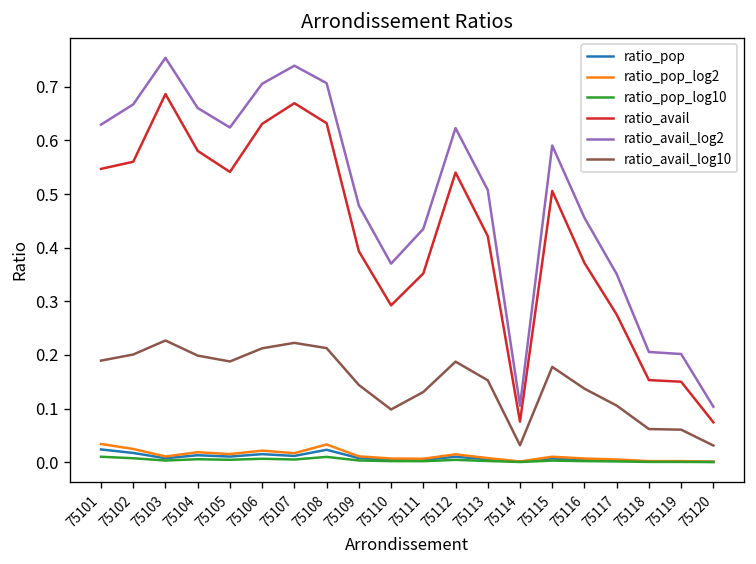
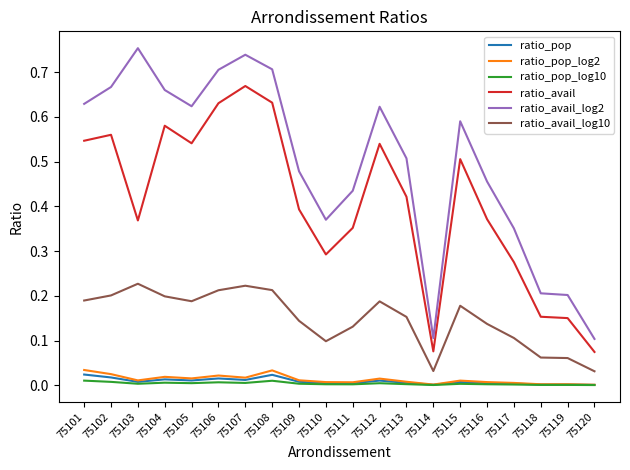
  {
    "ratio_pop": {
      "75101": 0.02,
      "75102": 0.02,
      "75104": 0.01,
      "75106": 0.02,
      "75108": 0.02
    },
    "ratio_pop_log2": {
      "75101": 0.03,
      "75102": 0.02,
      "75104": 0.02,
      "75106": 0.02,
      "75108": 0.03
    },
    "ratio_pop_log10": {
      "75101": 0.01,
      "75102": 0.01,
      "75104": 0.01,
      "75105": 0.00,
      "75106": 0.01,
      "75107": 0.01,
      "75108": 0.01,
      "75112": 0.00
    },
    "ratio_avail": {
      "75101": 0.55,
      "75102": 0.56,
-     "75103": 0.69,
+     "75103": 0.37,
      "75104": 0.58,
      "75105": 0.54,
      "75106": 0.63,
      "75107": 0.67,
      "75108": 0.63,
      "75109": 0.39,
      "75110": 0.29,
      "75111": 0.35,
      "75112": 0.54,
      "75113": 0.42,
      "75114": 0.08,
      "75115": 0.51,
      "75116": 0.37,
      "75117": 0.28,
      "75118": 0.15,
      "75119": 0.15,
      "75120": 0.07
    },
    "ratio_avail_log2": {
      "75101": 0.63,
      "75102": 0.67,
      "75103": 0.75,
      "75104": 0.66,
      "75105": 0.62,
      "75106": 0.71,
      "75107": 0.74,
      "75108": 0.71,
      "75109": 0.48,
      "75110": 0.37,
      "75111": 0.44,
      "75112": 0.62,
      "75113": 0.51,
      "75114": 0.11,
      "75115": 0.59,
      "75116": 0.46,
      "75117": 0.35,
      "75118": 0.21,
      "75119": 0.20,
      "75120": 0.10
    },
    "ratio_avail_log10": {
      "75101": 0.19,
      "75102": 0.20,
      "75103": 0.23,
      "75104": 0.20,
      "75105": 0.19,
      "75106": 0.21,
      "75107": 0.22,
      "75108": 0.21,
      "75109": 0.14,
      "75110": 0.10,
      "75111": 0.13,
      "75112": 0.19,
      "75113": 0.15,
      "75114": 0.03,
      "75115": 0.18,
      "75116": 0.14,
      "75117": 0.11,
      "75118": 0.06,
      "75119": 0.06,
      "75120": 0.03
    }
  }
